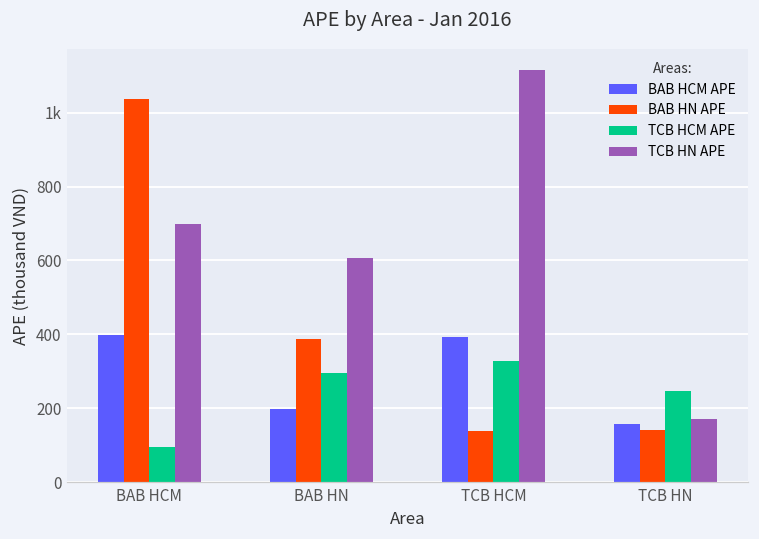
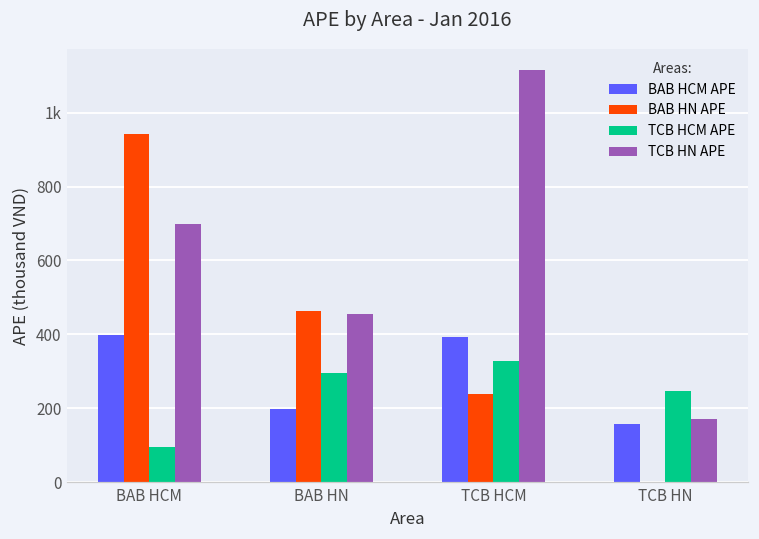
  {
    "BAB HCM APE": {
      "BAB HCM": 400,
      "BAB HN": 200,
      "TCB HCM": 390,
      "TCB HN": 160
    },
    "BAB HN APE": {
-     "BAB HCM": 1040,
-     "BAB HN": 390,
-     "TCB HCM": 140,
-     "TCB HN": 140
+     "BAB HCM": 940,
+     "BAB HN": 460,
+     "TCB HCM": 240,
+     "TCB HN": 0
    },
    "TCB HCM APE": {
      "BAB HCM": 100,
      "BAB HN": 300,
      "TCB HCM": 330,
      "TCB HN": 250
    },
    "TCB HN APE": {
      "BAB HCM": 700,
-     "BAB HN": 610,
+     "BAB HN": 450,
      "TCB HCM": 1120,
      "TCB HN": 170
    }
  }
